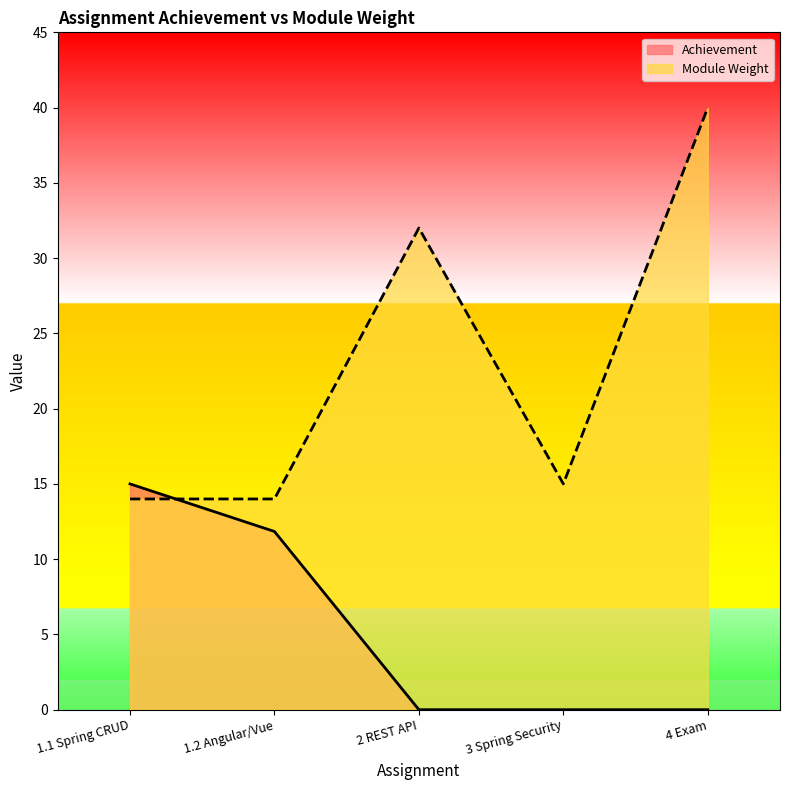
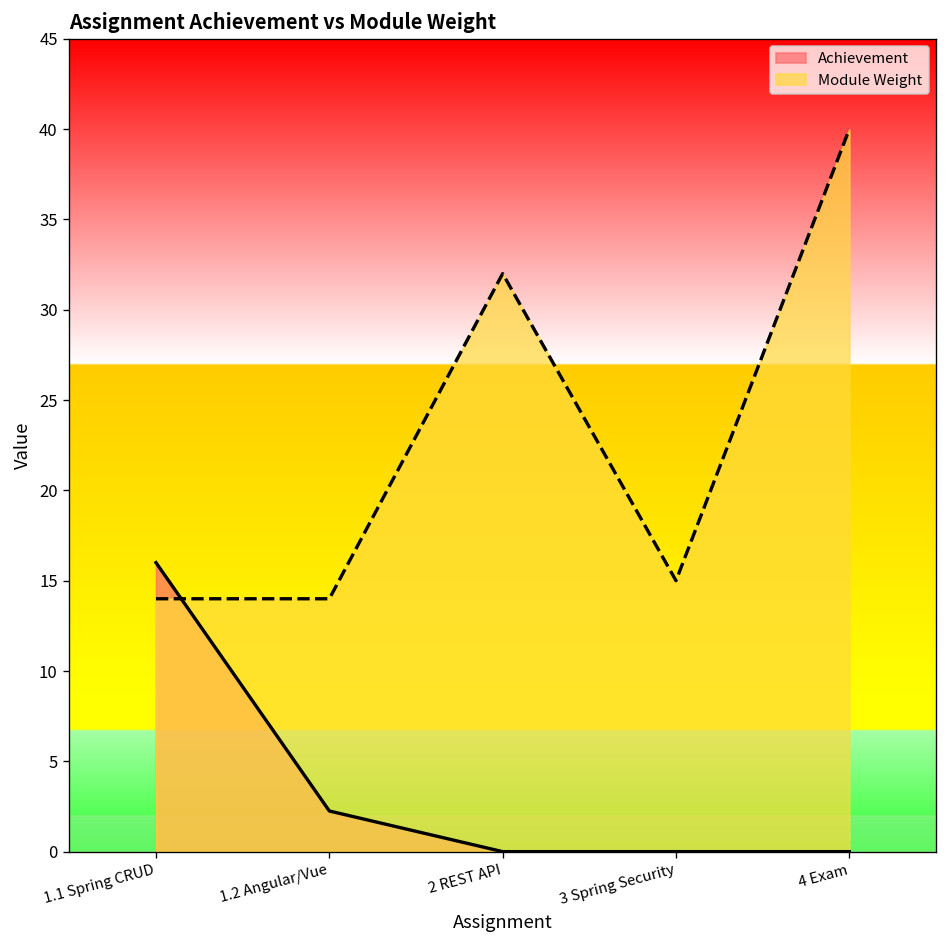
  {
    "Achievement": {
-     "1.1 Spring CRUD": 15,
-     "1.2 Angular/Vue": 11.8
+     "1.1 Spring CRUD": 16,
+     "1.2 Angular/Vue": 2.3
    },
    "Module Weight": {
      "1.1 Spring CRUD": 14.0,
      "1.2 Angular/Vue": 14.0,
      "2 REST API": 32.0,
      "3 Spring Security": 15.0,
      "4 Exam": 40.0
    }
  }
